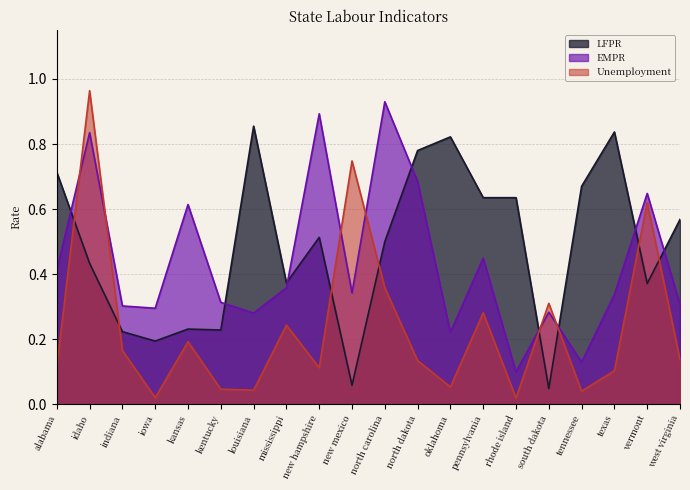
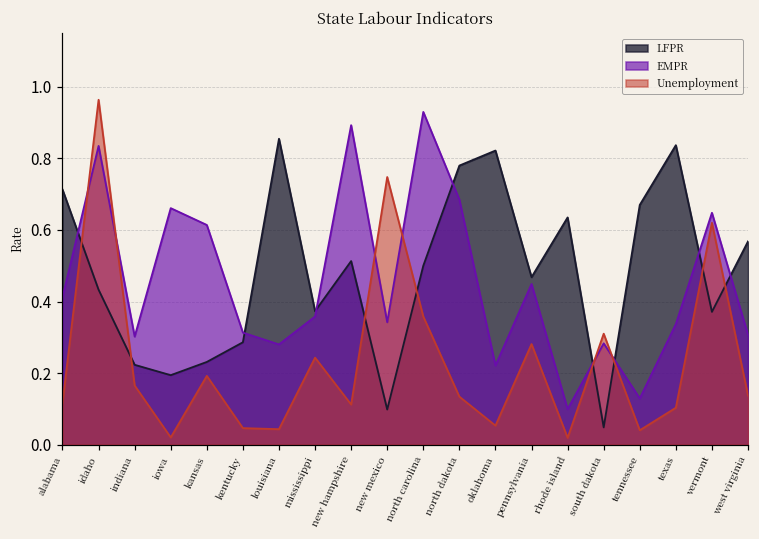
  {
    "LFPR": {
      "alabama": 0.71,
      "idaho": 0.43,
      "indiana": 0.22,
      "iowa": 0.19,
      "kansas": 0.23,
-     "kentucky": 0.23,
+     "kentucky": 0.29,
      "louisiana": 0.86,
      "mississippi": 0.37,
      "new hampshire": 0.51,
-     "new mexico": 0.06,
+     "new mexico": 0.10,
      "north carolina": 0.50,
      "north dakota": 0.78,
      "oklahoma": 0.82,
-     "pennsylvania": 0.64,
+     "pennsylvania": 0.47,
      "rhode island": 0.64,
      "south dakota": 0.05,
      "tennessee": 0.67,
      "texas": 0.84,
      "vermont": 0.37,
      "west virginia": 0.57
    },
    "EMPR": {
      "alabama": 0.41,
      "idaho": 0.84,
      "indiana": 0.30,
-     "iowa": 0.30,
+     "iowa": 0.66,
      "kansas": 0.61,
      "kentucky": 0.31,
      "louisiana": 0.28,
      "mississippi": 0.36,
      "new hampshire": 0.89,
      "new mexico": 0.34,
      "north carolina": 0.93,
      "north dakota": 0.69,
      "oklahoma": 0.22,
      "pennsylvania": 0.45,
      "rhode island": 0.10,
      "south dakota": 0.28,
      "tennessee": 0.13,
      "texas": 0.34,
      "vermont": 0.65,
      "west virginia": 0.31
    },
    "Unemployment": {
      "alabama": 0.12,
      "idaho": 0.96,
      "indiana": 0.17,
      "iowa": 0.02,
      "kansas": 0.19,
      "kentucky": 0.05,
      "louisiana": 0.04,
      "mississippi": 0.24,
      "new hampshire": 0.11,
      "new mexico": 0.75,
      "north carolina": 0.36,
      "north dakota": 0.13,
      "oklahoma": 0.05,
      "pennsylvania": 0.28,
      "rhode island": 0.02,
      "south dakota": 0.31,
      "tennessee": 0.04,
      "texas": 0.10,
      "vermont": 0.62,
      "west virginia": 0.14
    }
  }
